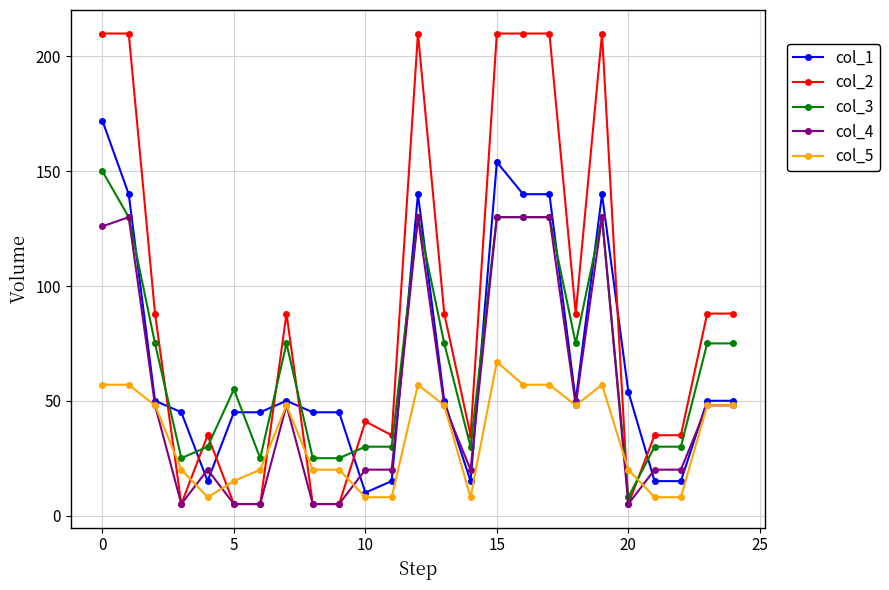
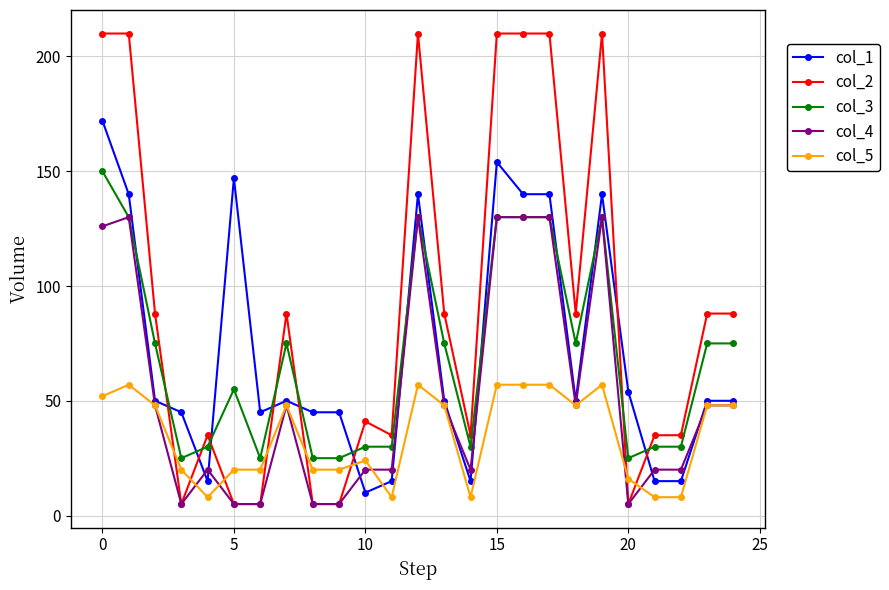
  {
    "col_1": {
      "0": 172,
-     "5": 45,
+     "5": 147,
      "10": 10,
      "15": 154,
      "20": 54
    },
    "col_2": {
      "0": 210,
      "10": 41,
      "15": 210
    },
    "col_3": {
      "0": 150,
      "5": 55,
      "10": 30,
-     "20": 8
+     "20": 25
    },
    "col_4": {
      "0": 126,
      "10": 20
    },
    "col_5": {
-     "0": 57,
-     "5": 15,
-     "10": 8,
-     "15": 67,
-     "20": 20
+     "0": 52,
+     "5": 20,
+     "10": 24,
+     "15": 57,
+     "20": 16
    }
  }
